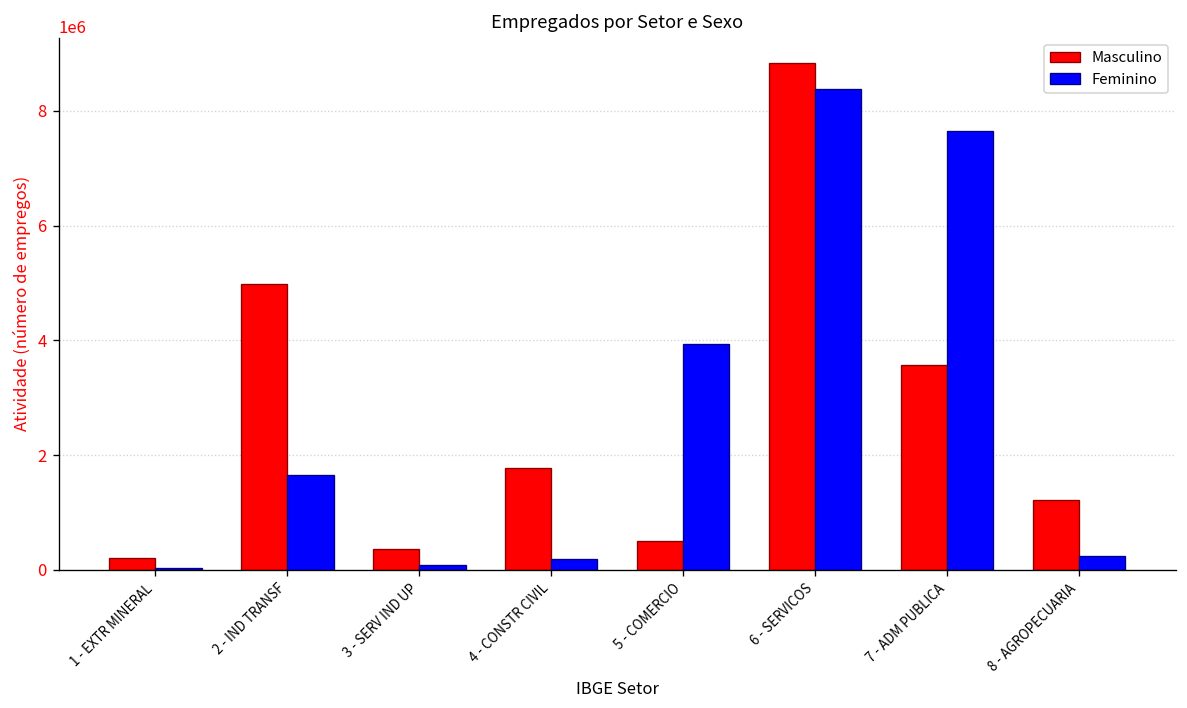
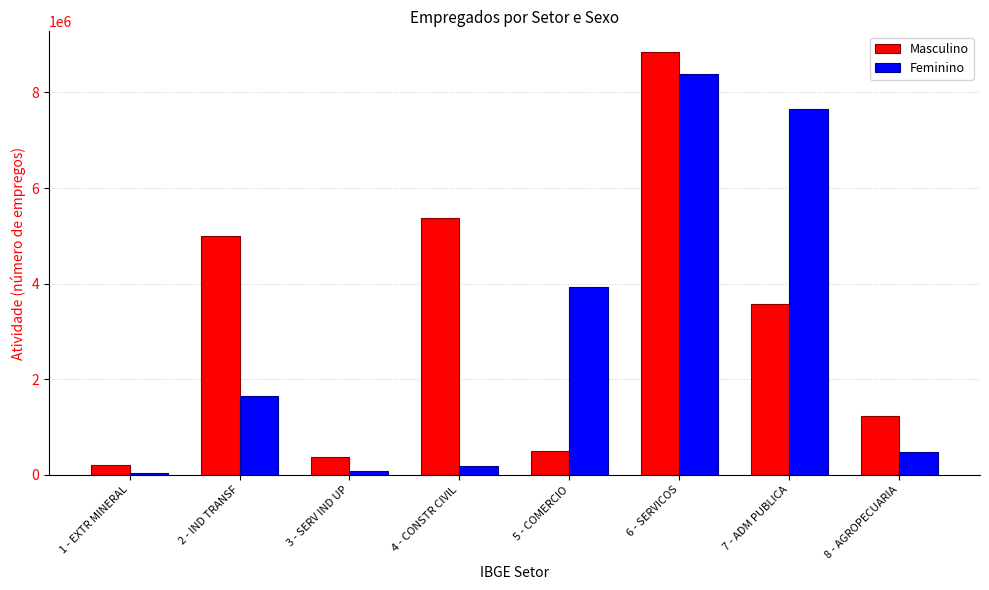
  {
    "Masculino": {
      "1 - EXTR MINERAL": 200000,
      "2 - IND TRANSF": 5000000,
      "3 - SERV IND UP": 400000,
-     "4 - CONSTR CIVIL": 1800000,
+     "4 - CONSTR CIVIL": 5400000,
      "5 - COMERCIO": 500000,
      "6 - SERVICOS": 8800000,
      "7 - ADM PUBLICA": 3600000,
      "8 - AGROPECUARIA": 1200000
    },
    "Feminino": {
      "2 - IND TRANSF": 1700000,
      "3 - SERV IND UP": 100000,
      "4 - CONSTR CIVIL": 200000,
      "5 - COMERCIO": 3900000,
      "6 - SERVICOS": 8400000,
      "7 - ADM PUBLICA": 7600000,
-     "8 - AGROPECUARIA": 200000
+     "8 - AGROPECUARIA": 500000
    }
  }
